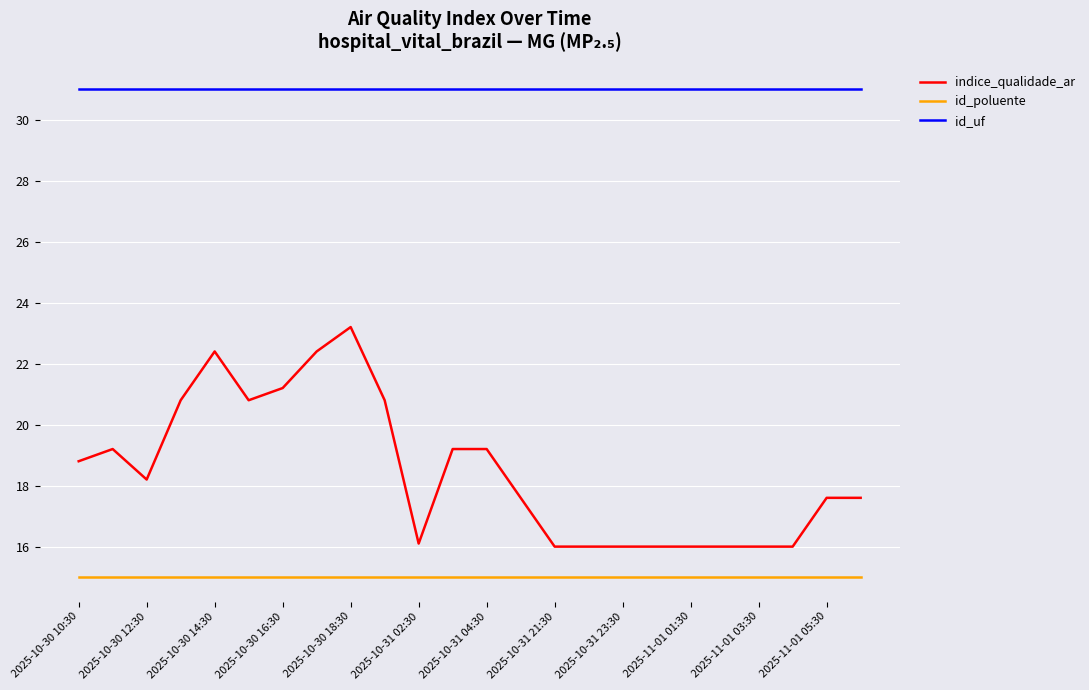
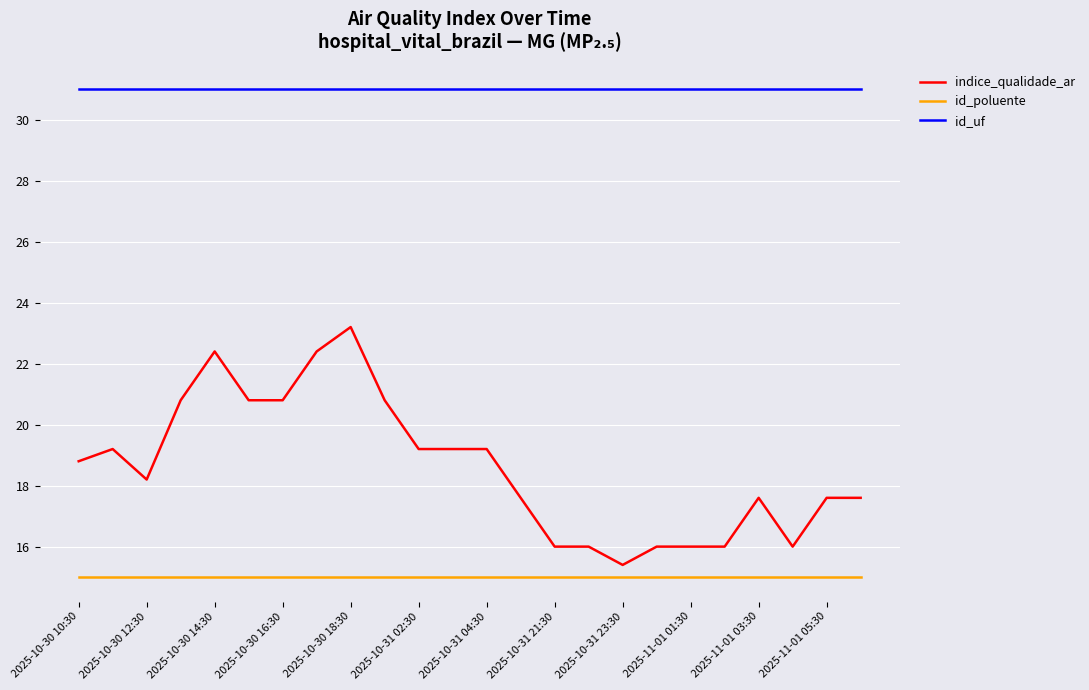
  {
    "indice_qualidade_ar": {
      "2025-10-30 10:30": 18.8,
      "2025-10-30 12:30": 18.2,
      "2025-10-30 14:30": 22.4,
-     "2025-10-30 16:30": 21.2,
+     "2025-10-30 16:30": 20.8,
      "2025-10-30 18:30": 23.2,
-     "2025-10-31 02:30": 16.1,
+     "2025-10-31 02:30": 19.2,
      "2025-10-31 04:30": 19.2,
      "2025-10-31 21:30": 16.0,
-     "2025-10-31 23:30": 16.0,
+     "2025-10-31 23:30": 15.4,
      "2025-11-01 01:30": 16.0,
-     "2025-11-01 03:30": 16.0,
+     "2025-11-01 03:30": 17.6,
      "2025-11-01 05:30": 17.6
    },
    "id_poluente": {
      "2025-10-30 10:30": 15.0,
      "2025-10-30 12:30": 15.0,
      "2025-10-30 14:30": 15.0,
      "2025-10-30 16:30": 15.0,
      "2025-10-30 18:30": 15.0,
      "2025-10-31 02:30": 15.0,
      "2025-10-31 04:30": 15.0,
      "2025-10-31 21:30": 15.0,
      "2025-10-31 23:30": 15.0,
      "2025-11-01 01:30": 15.0,
      "2025-11-01 03:30": 15.0,
      "2025-11-01 05:30": 15.0
    },
    "id_uf": {
      "2025-10-30 10:30": 31.0,
      "2025-10-30 12:30": 31.0,
      "2025-10-30 14:30": 31.0,
      "2025-10-30 16:30": 31.0,
      "2025-10-30 18:30": 31.0,
      "2025-10-31 02:30": 31.0,
      "2025-10-31 04:30": 31.0,
      "2025-10-31 21:30": 31.0,
      "2025-10-31 23:30": 31.0,
      "2025-11-01 01:30": 31.0,
      "2025-11-01 03:30": 31.0,
      "2025-11-01 05:30": 31.0
    }
  }
